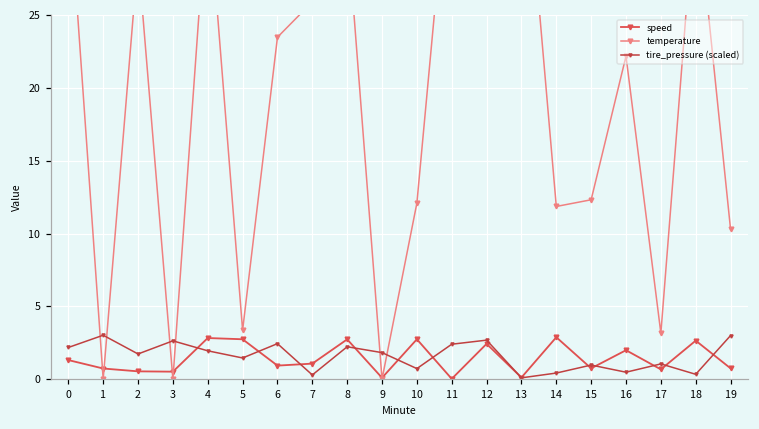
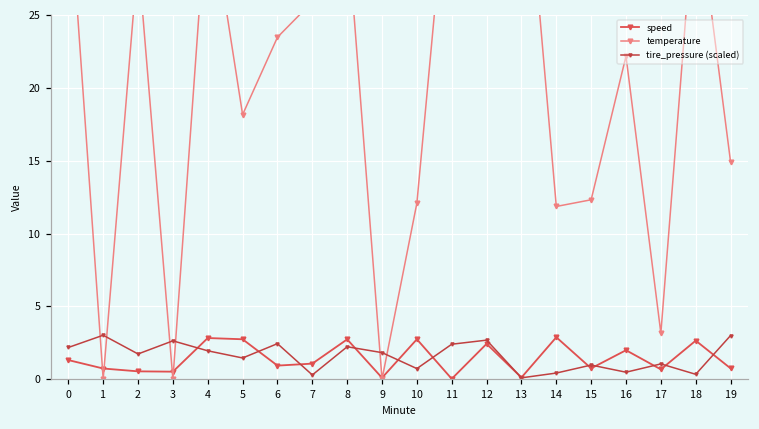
  {
    "temperature": {
      "1": 0.0,
      "3": 0.0,
-     "5": 3.4,
+     "5": 18.2,
      "6": 23.5,
      "10": 12.1,
      "14": 11.9,
      "15": 12.3,
      "17": 3.2,
-     "19": 10.3
+     "19": 14.9
    }
  }
